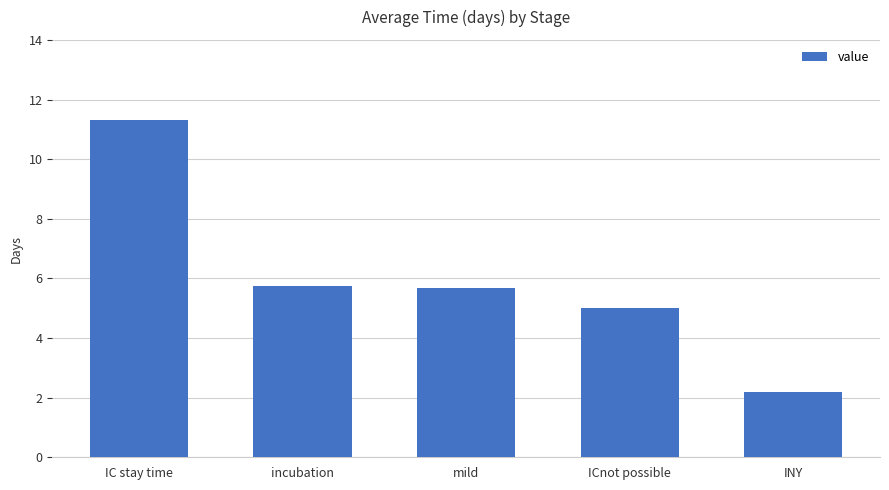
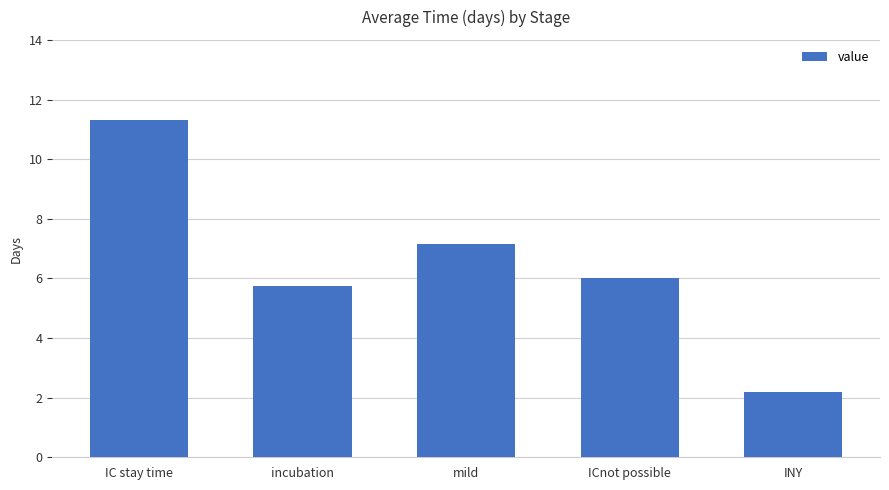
  {
    "IC stay time": 11.3,
    "incubation": 5.8,
-   "mild": 5.7,
-   "ICnot possible": 5,
+   "mild": 7.2,
+   "ICnot possible": 6,
    "INY": 2.2
  }
